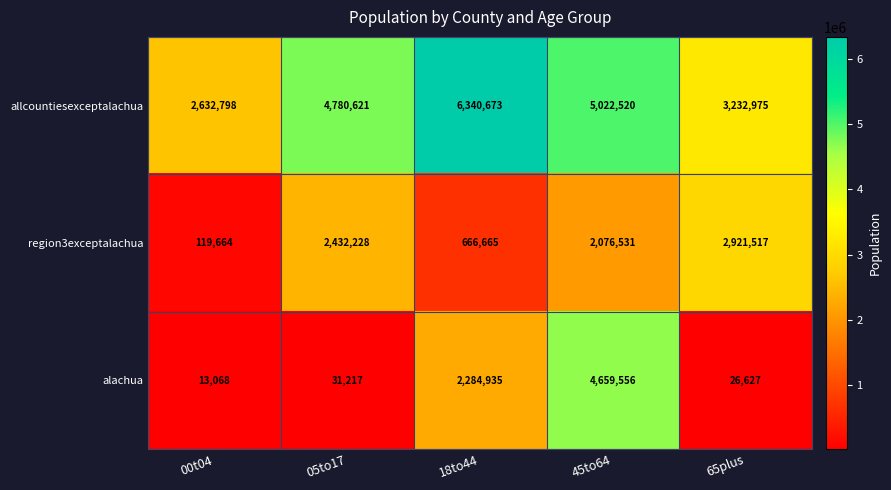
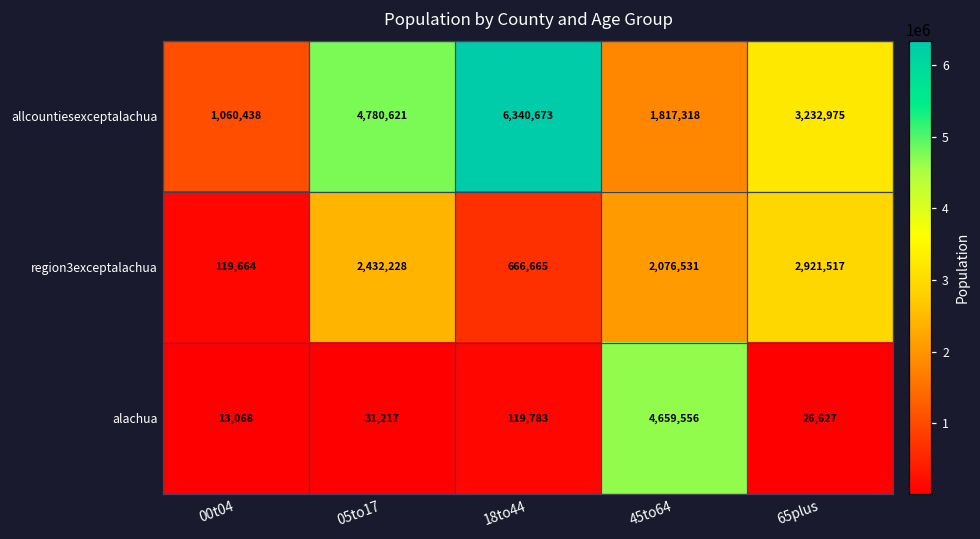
  {
    "allcountiesexceptalachua": {
-     "00t04": "2,632,798",
+     "00t04": "1,060,438",
      "05to17": "4,780,621",
      "18to44": "6,340,673",
-     "45to64": "5,022,520",
+     "45to64": "1,817,318",
      "65plus": "3,232,975"
    },
    "region3exceptalachua": {
      "00t04": "119,664",
      "05to17": "2,432,228",
      "18to44": "666,665",
      "45to64": "2,076,531",
      "65plus": "2,921,517"
    },
    "alachua": {
      "00t04": "13,068",
      "05to17": "31,217",
-     "18to44": "2,284,935",
+     "18to44": "119,783",
      "45to64": "4,659,556",
      "65plus": "26,627"
    }
  }
